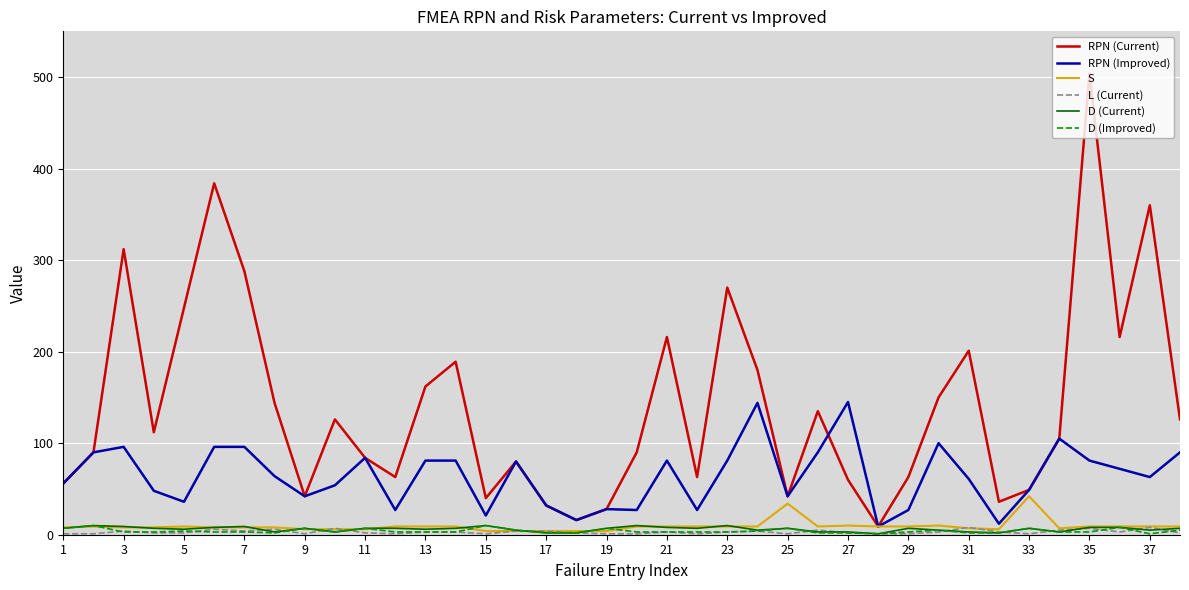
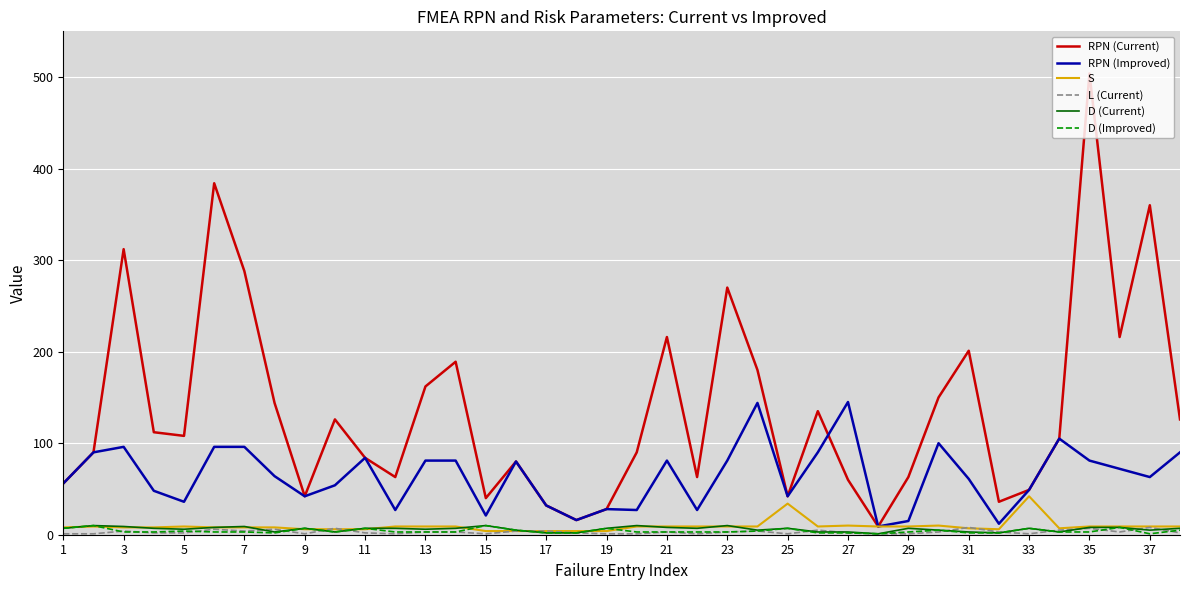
  {
    "RPN (Current)": {
      "3": 310,
-     "5": 250,
+     "5": 110,
      "7": 290,
      "13": 160,
      "15": 40,
      "21": 220,
      "23": 270,
      "27": 60,
      "29": 60,
      "31": 200,
      "37": 360
    },
    "RPN (Improved)": {
      "3": 100,
      "5": 40,
      "7": 100,
      "13": 80,
      "15": 20,
      "21": 80,
      "23": 80,
      "27": 150,
-     "29": 30,
+     "29": 20,
      "31": 60,
      "35": 80,
      "37": 60
    },
    "S": {
      "5": 10,
      "13": 10,
      "15": 0,
      "19": 0,
      "25": 30,
      "27": 10,
      "33": 40
    },
    "L (Current)": {
      "1": 0,
      "9": 0,
      "11": 0,
      "15": 0,
      "19": 0,
      "25": 0,
      "33": 0
    }
  }
